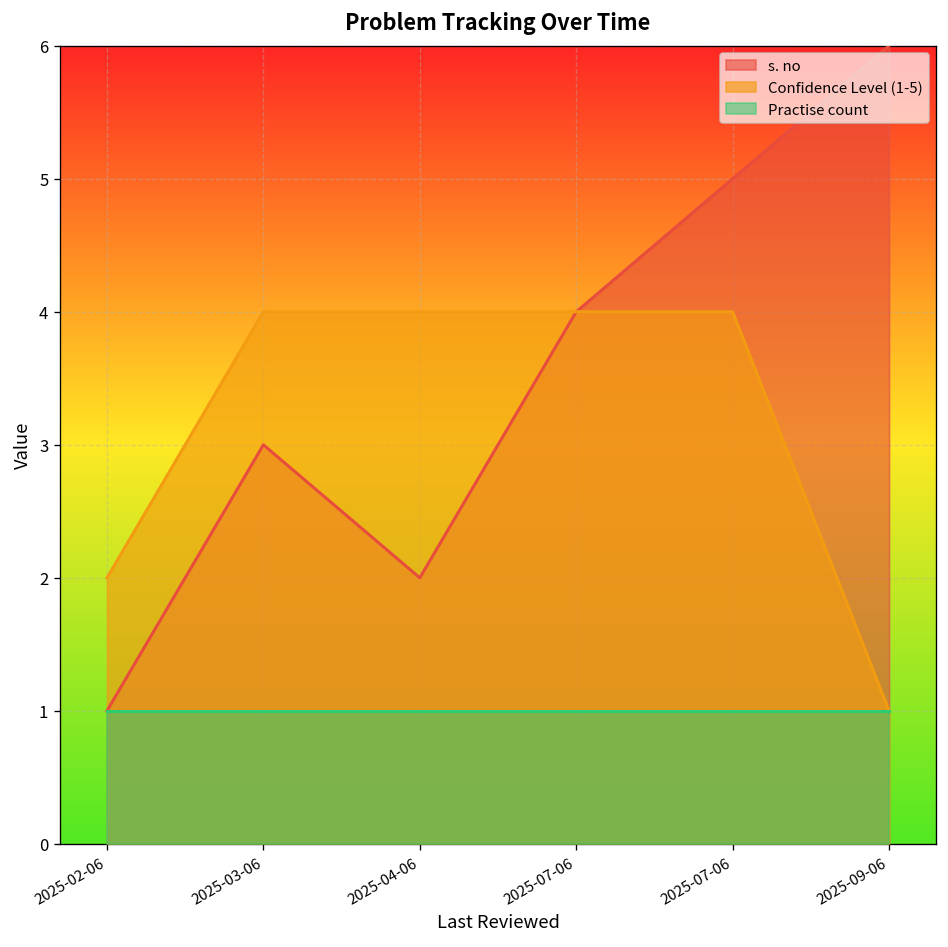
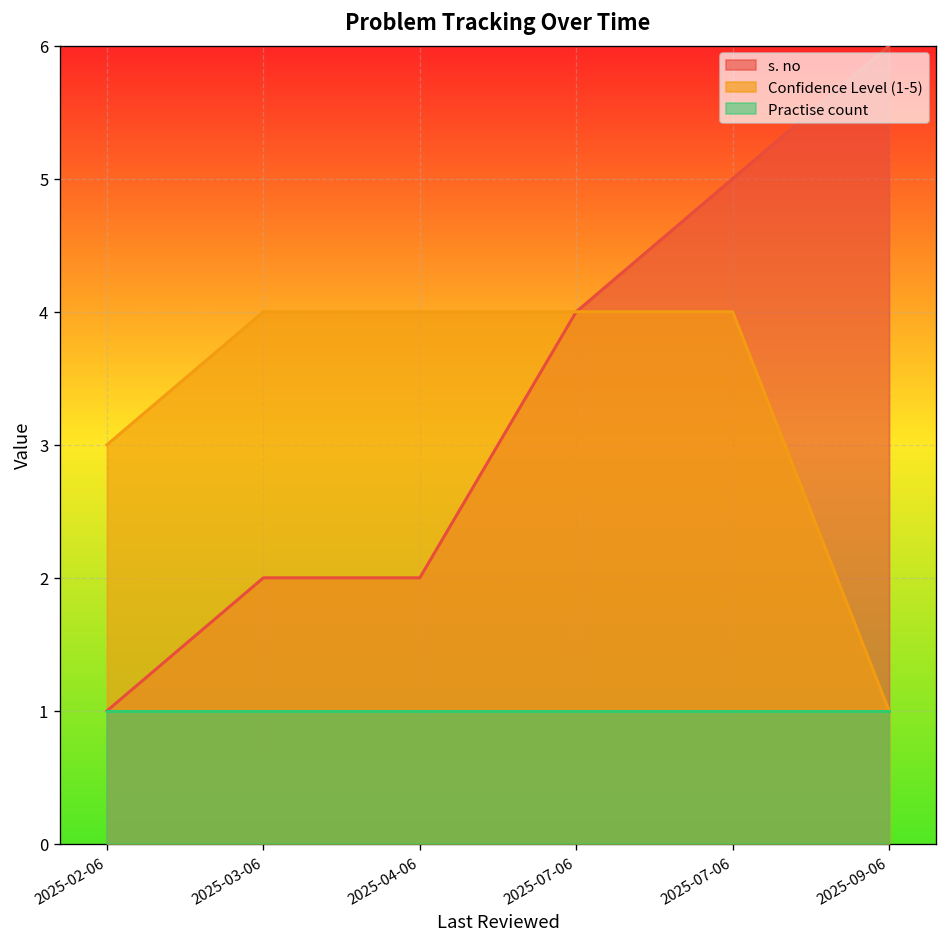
  {
    "s. no": {
-     "2025-03-06": 3,
+     "2025-03-06": 2,
      "2025-04-06": 2,
      "2025-09-06": 6
    },
    "Confidence Level (1-5)": {
-     "2025-02-06": 2,
+     "2025-02-06": 3,
      "2025-03-06": 4,
      "2025-04-06": 4
    },
    "Practise count": {
      "2025-03-06": 1,
      "2025-04-06": 1
    }
  }
